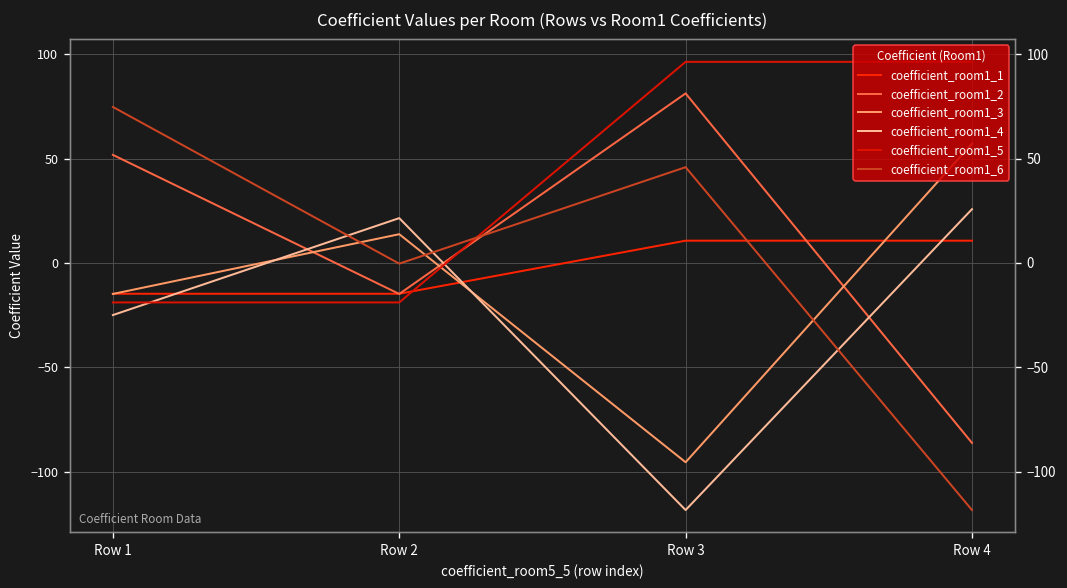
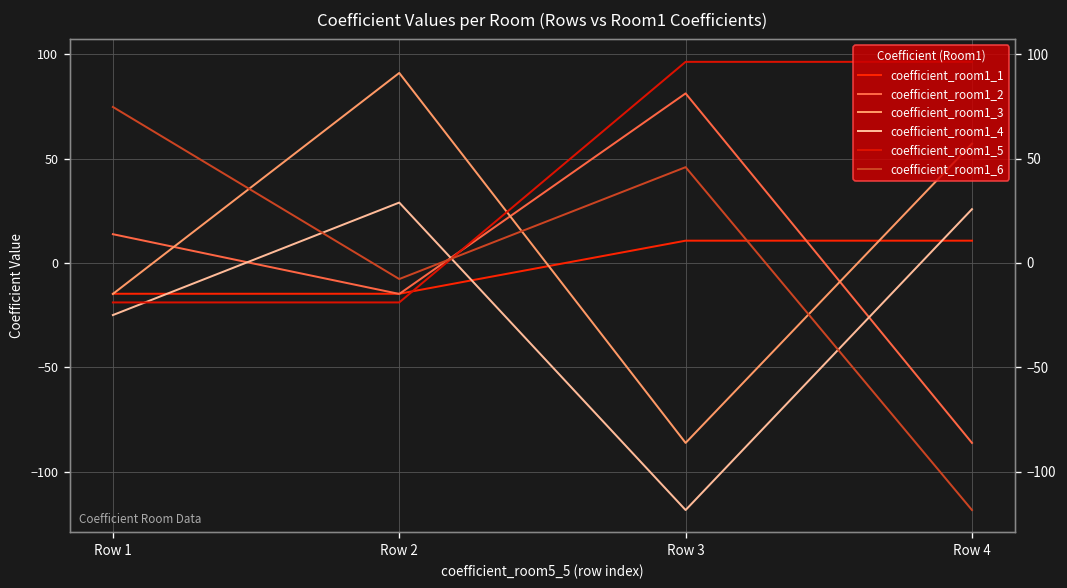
  {
    "coefficient_room1_2": {
-     "Row 1": 52,
+     "Row 1": 14,
      "Row 3": 81,
      "Row 4": -86
    },
    "coefficient_room1_3": {
-     "Row 2": 14,
-     "Row 3": -95
+     "Row 2": 91,
+     "Row 3": -86
    },
    "coefficient_room1_4": {
      "Row 1": -25,
-     "Row 2": 21,
+     "Row 2": 29,
      "Row 3": -118,
      "Row 4": 26
    },
    "coefficient_room1_6": {
      "Row 1": 75,
-     "Row 2": 0,
+     "Row 2": -8,
      "Row 3": 46,
      "Row 4": -118
    }
  }
